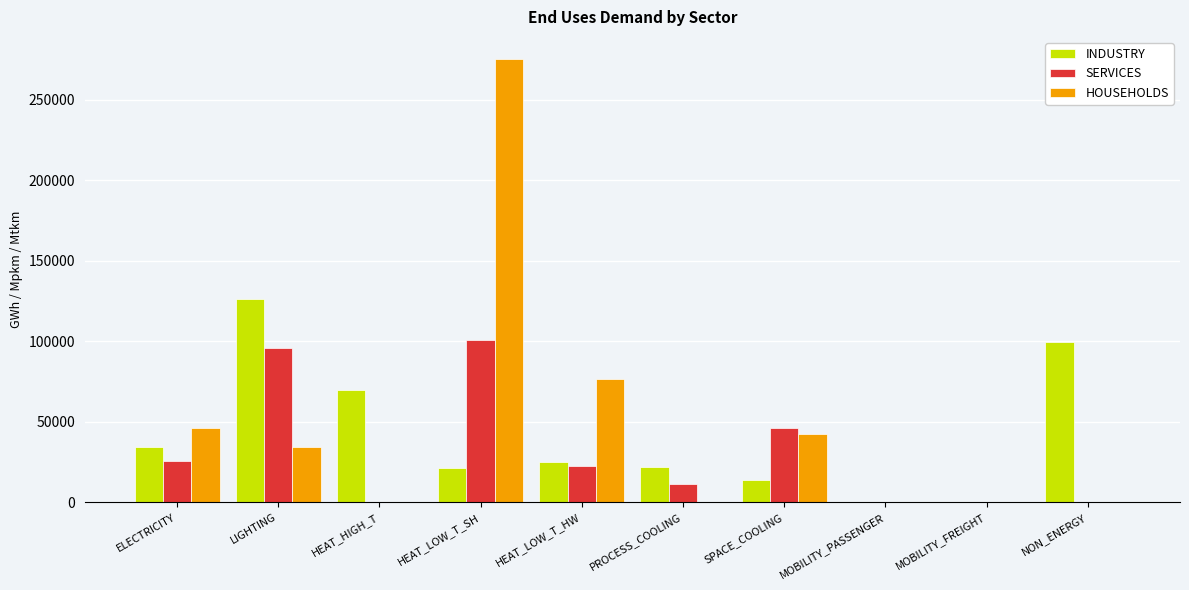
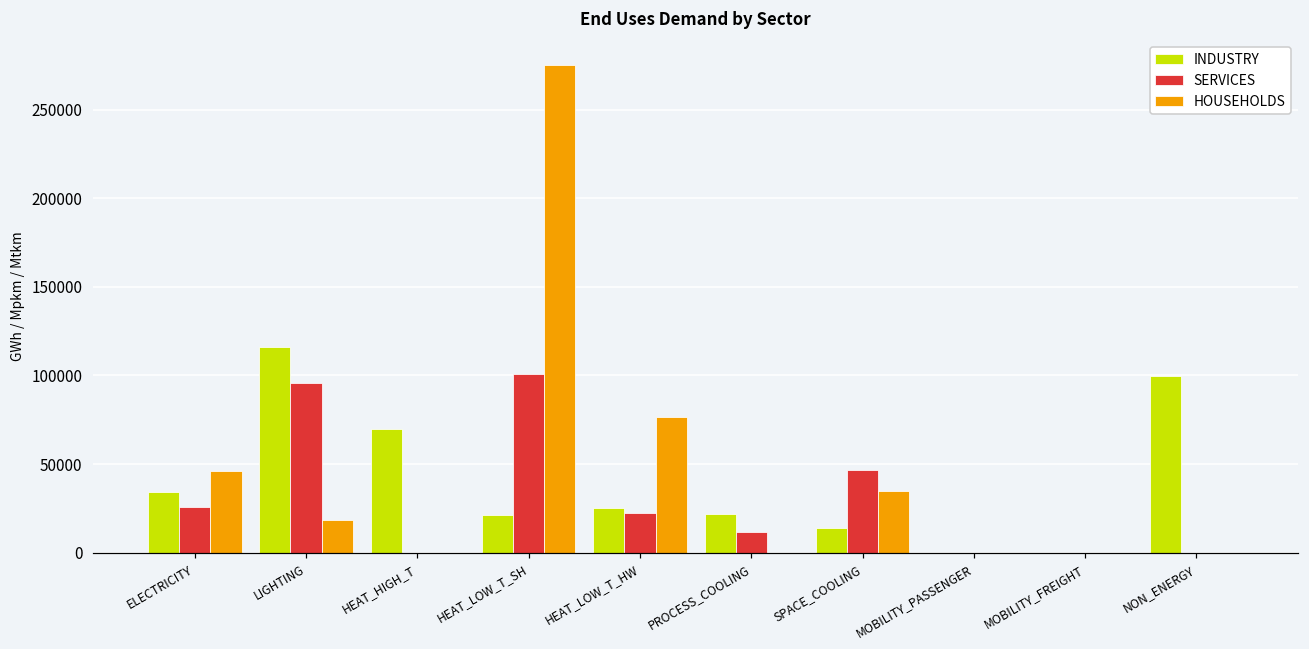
  {
    "INDUSTRY": {
      "ELECTRICITY": 34000,
-     "LIGHTING": 126000,
+     "LIGHTING": 116000,
      "HEAT_HIGH_T": 70000,
      "HEAT_LOW_T_SH": 21000,
      "HEAT_LOW_T_HW": 25000,
      "PROCESS_COOLING": 22000,
      "SPACE_COOLING": 14000,
      "MOBILITY_PASSENGER": 0,
      "MOBILITY_FREIGHT": 0,
      "NON_ENERGY": 100000
    },
    "SERVICES": {
      "ELECTRICITY": 26000,
      "LIGHTING": 96000,
      "HEAT_HIGH_T": 0,
      "HEAT_LOW_T_SH": 101000,
      "HEAT_LOW_T_HW": 23000,
      "PROCESS_COOLING": 11000,
      "SPACE_COOLING": 46000,
      "MOBILITY_PASSENGER": 0,
      "MOBILITY_FREIGHT": 0,
      "NON_ENERGY": 0
    },
    "HOUSEHOLDS": {
      "ELECTRICITY": 46000,
-     "LIGHTING": 34000,
+     "LIGHTING": 18000,
      "HEAT_HIGH_T": 0,
      "HEAT_LOW_T_SH": 275000,
      "HEAT_LOW_T_HW": 77000,
      "PROCESS_COOLING": 0,
-     "SPACE_COOLING": 42000,
+     "SPACE_COOLING": 35000,
      "MOBILITY_PASSENGER": 0,
      "MOBILITY_FREIGHT": 0,
      "NON_ENERGY": 0
    }
  }
